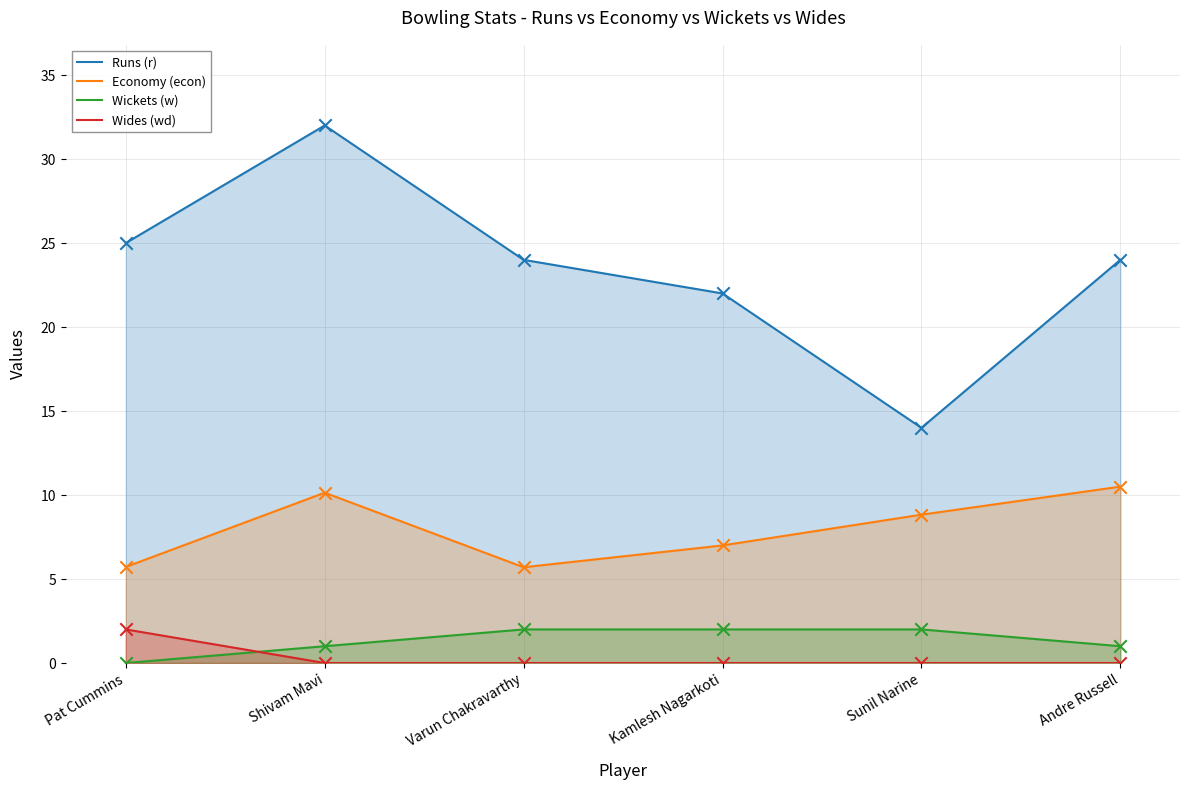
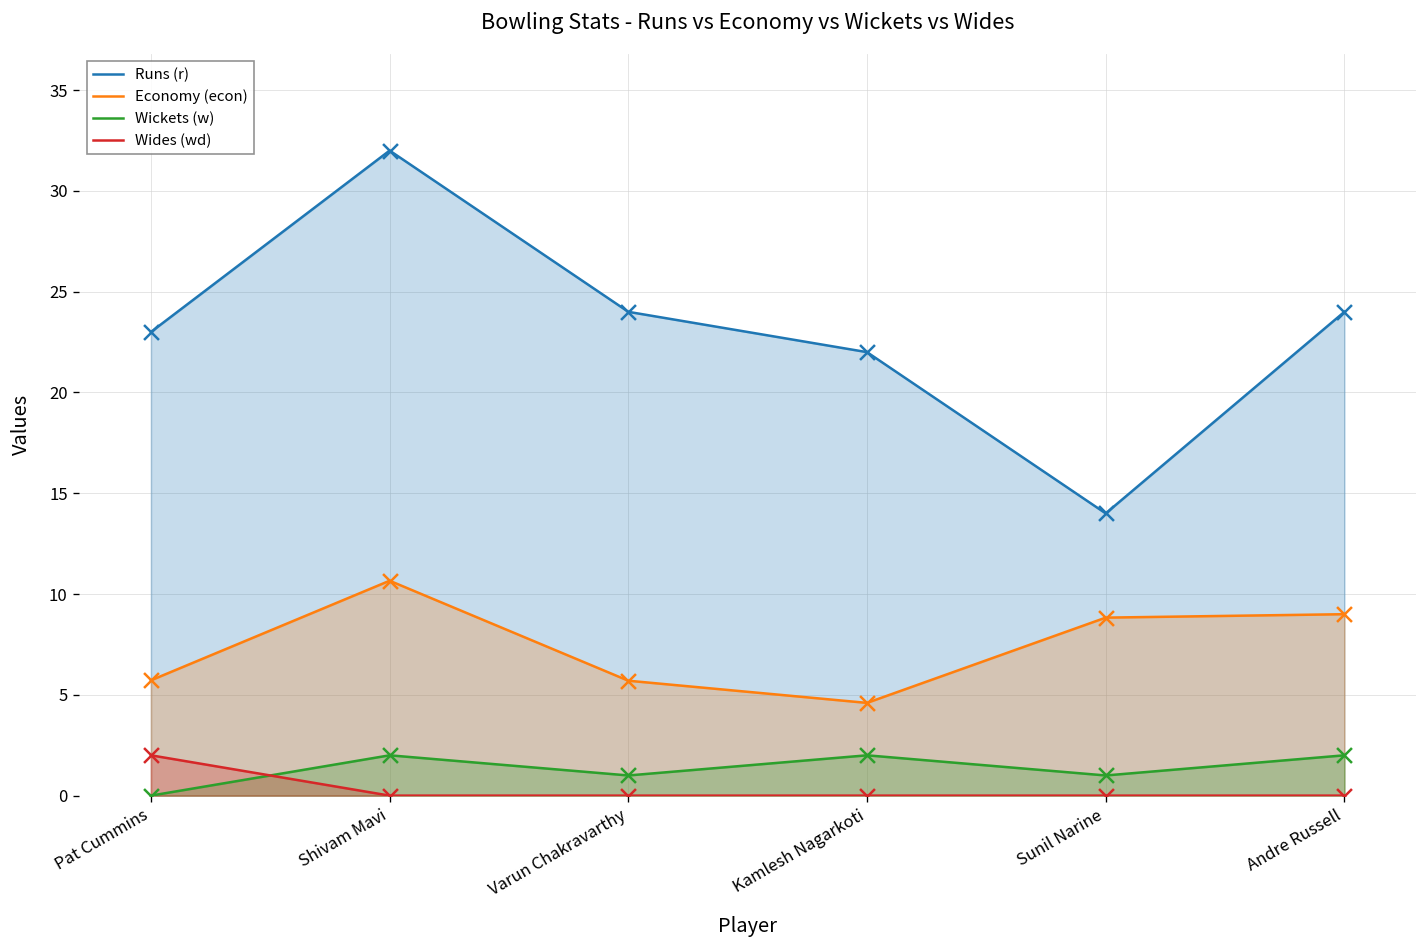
  {
    "Runs (r)": {
-     "Pat Cummins": 25,
+     "Pat Cummins": 23,
      "Shivam Mavi": 32,
      "Varun Chakravarthy": 24,
      "Kamlesh Nagarkoti": 22,
      "Sunil Narine": 14,
      "Andre Russell": 24
    },
    "Economy (econ)": {
      "Pat Cummins": 5.7,
-     "Shivam Mavi": 10.1,
+     "Shivam Mavi": 10.7,
      "Varun Chakravarthy": 5.7,
-     "Kamlesh Nagarkoti": 7.0,
+     "Kamlesh Nagarkoti": 4.6,
      "Sunil Narine": 8.8,
-     "Andre Russell": 10.5
+     "Andre Russell": 9.0
    },
    "Wickets (w)": {
      "Pat Cummins": 0,
-     "Shivam Mavi": 1,
-     "Varun Chakravarthy": 2,
+     "Shivam Mavi": 2,
+     "Varun Chakravarthy": 1,
      "Kamlesh Nagarkoti": 2,
-     "Sunil Narine": 2,
-     "Andre Russell": 1
+     "Sunil Narine": 1,
+     "Andre Russell": 2
    },
    "Wides (wd)": {
      "Pat Cummins": 2.0,
      "Shivam Mavi": 0.0,
      "Varun Chakravarthy": 0.0,
      "Kamlesh Nagarkoti": 0.0,
      "Sunil Narine": 0.0,
      "Andre Russell": 0.0
    }
  }
